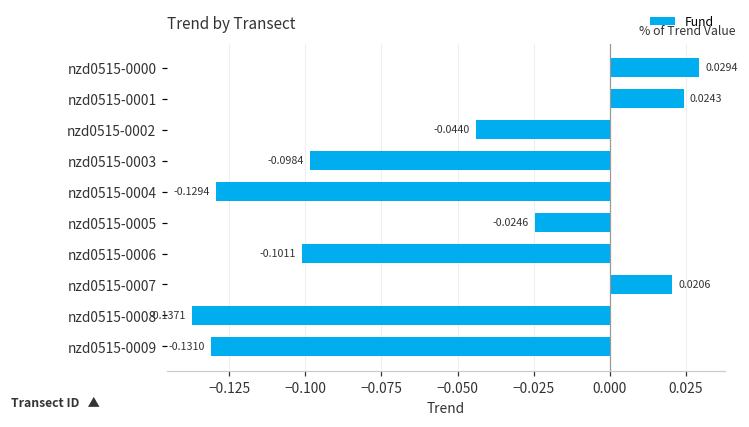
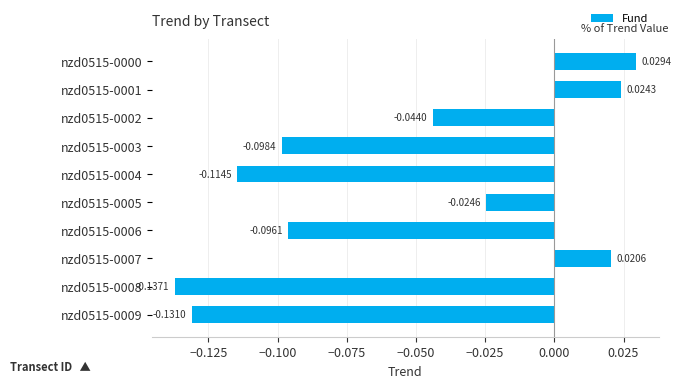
  {
    "nzd0515-0000": 0.0294,
    "nzd0515-0001": 0.0243,
    "nzd0515-0002": -0.0440,
    "nzd0515-0003": -0.0984,
-   "nzd0515-0004": -0.1294,
+   "nzd0515-0004": -0.1145,
    "nzd0515-0005": -0.0246,
-   "nzd0515-0006": -0.1011,
+   "nzd0515-0006": -0.0961,
    "nzd0515-0007": 0.0206,
    "nzd0515-0008": -0.1371,
    "nzd0515-0009": -0.1310
  }
